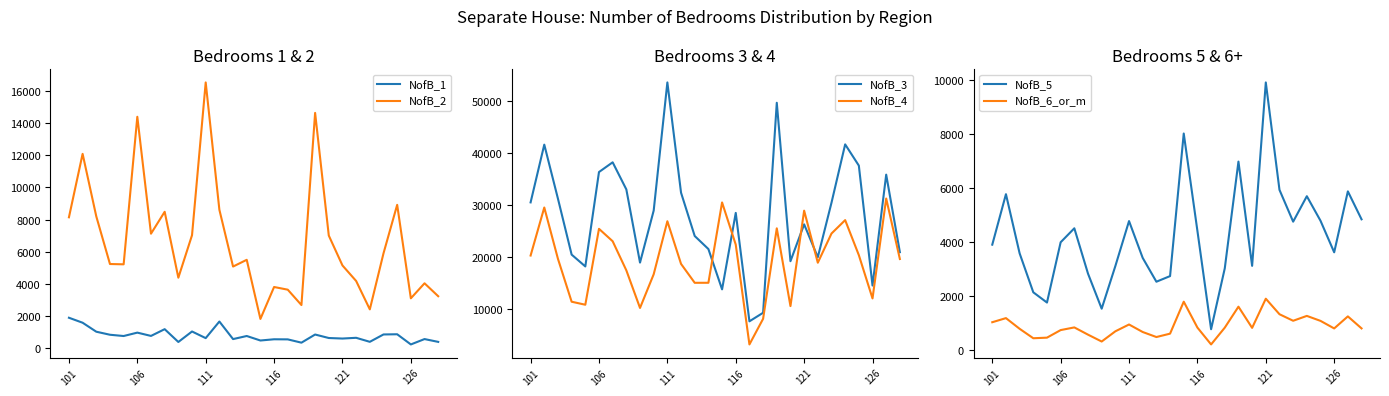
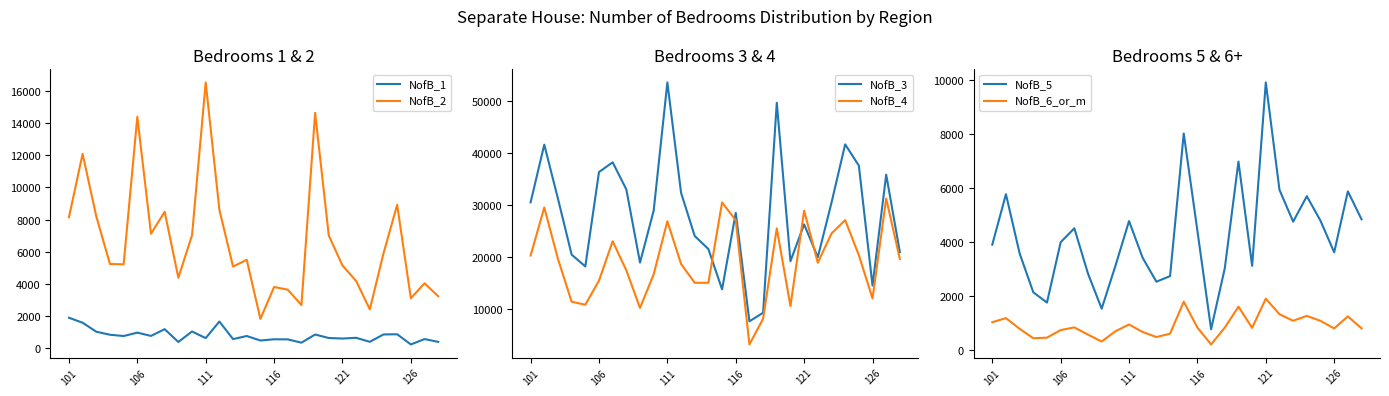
  {
    "Bedrooms 1 & 2": {
      "NofB_1": {
        "101": 1900,
        "106": 1000,
        "111": 600,
        "116": 600,
        "121": 600,
        "126": 200
      },
      "NofB_2": {
        "101": 8100,
        "106": 14400,
        "111": 16500,
        "116": 3800,
        "121": 5100,
        "126": 3100
      }
    },
    "Bedrooms 3 & 4": {
      "NofB_3": {
        "101": 30000,
        "106": 36000,
        "111": 54000,
        "116": 28000,
        "121": 26000,
        "126": 14000
      },
      "NofB_4": {
        "101": 20000,
-       "106": 25000,
+       "106": 15000,
        "111": 27000,
-       "116": 22000,
+       "116": 27000,
        "121": 29000,
        "126": 12000
      }
    },
    "Bedrooms 5 & 6+": {
      "NofB_5": {
        "101": 3900,
        "106": 4000,
        "111": 4800,
        "116": 4400,
        "121": 9900,
        "126": 3600
      },
      "NofB_6_or_m": {
        "101": 1000,
        "106": 700,
        "111": 900,
        "116": 800,
        "121": 1900,
        "126": 800
      }
    }
  }
